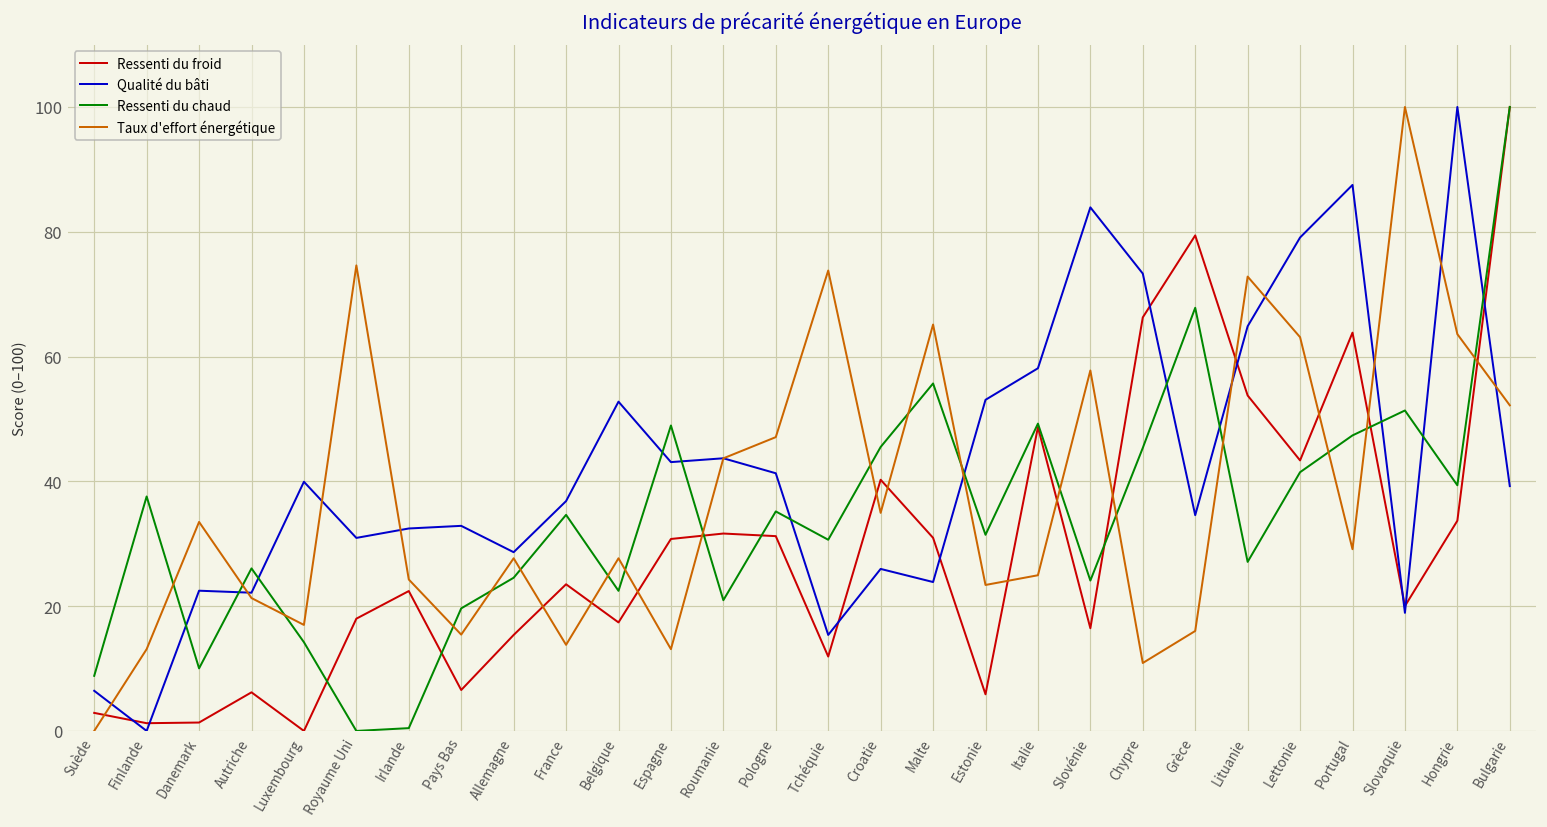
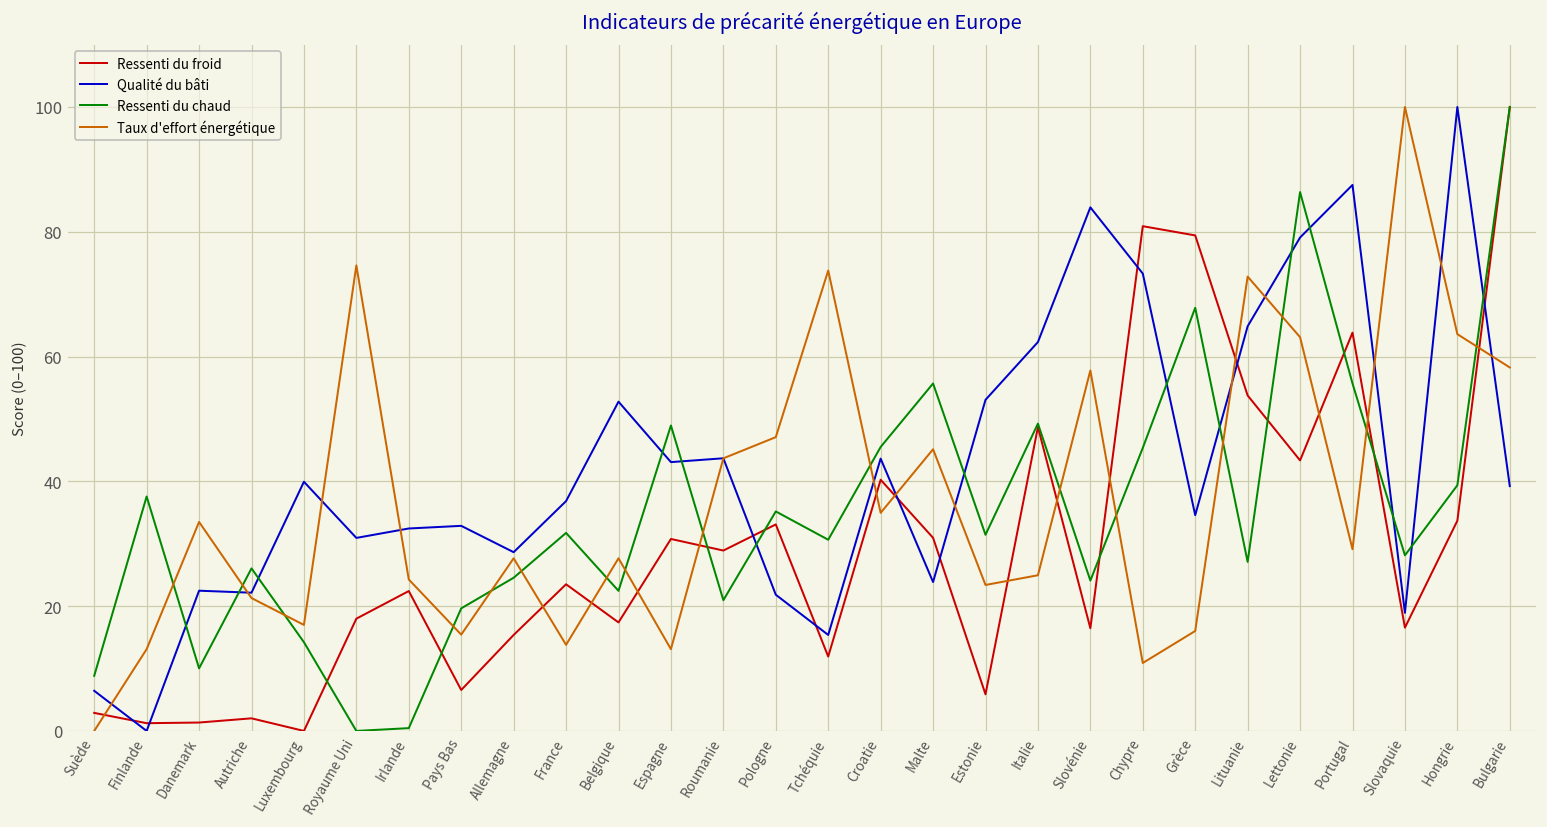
  {
    "Ressenti du froid": {
      "Suède": 3,
      "Finlande": 1,
      "Danemark": 1,
-     "Autriche": 6,
+     "Autriche": 2,
      "Luxembourg": 0,
      "Royaume Uni": 18,
      "Irlande": 22,
      "Pays Bas": 7,
      "Allemagne": 15,
      "France": 24,
      "Belgique": 17,
      "Espagne": 31,
-     "Roumanie": 32,
-     "Pologne": 31,
+     "Roumanie": 29,
+     "Pologne": 33,
      "Tchéquie": 12,
      "Croatie": 40,
      "Malte": 31,
      "Estonie": 6,
      "Italie": 49,
      "Slovénie": 16,
-     "Chypre": 66,
+     "Chypre": 81,
      "Grèce": 79,
      "Lituanie": 54,
      "Lettonie": 43,
      "Portugal": 64,
-     "Slovaquie": 20,
+     "Slovaquie": 17,
      "Hongrie": 34
    },
    "Qualité du bâti": {
      "Suède": 6,
      "Finlande": 0,
      "Danemark": 22,
      "Autriche": 22,
      "Luxembourg": 40,
      "Royaume Uni": 31,
      "Irlande": 32,
      "Pays Bas": 33,
      "Allemagne": 29,
      "France": 37,
      "Belgique": 53,
      "Espagne": 43,
-     "Pologne": 41,
+     "Pologne": 22,
      "Tchéquie": 15,
-     "Croatie": 26,
+     "Croatie": 44,
      "Malte": 24,
      "Estonie": 53,
-     "Italie": 58,
+     "Italie": 62,
      "Slovénie": 84,
      "Chypre": 73,
      "Grèce": 35,
      "Lituanie": 65,
      "Lettonie": 79,
      "Portugal": 88,
      "Slovaquie": 19,
      "Hongrie": 100,
      "Bulgarie": 39
    },
    "Ressenti du chaud": {
      "Suède": 9,
      "Finlande": 38,
      "Danemark": 10,
      "Autriche": 26,
      "Luxembourg": 14,
      "Royaume Uni": 0,
      "Irlande": 0,
      "Pays Bas": 20,
      "Allemagne": 25,
-     "France": 35,
+     "France": 32,
      "Belgique": 22,
      "Espagne": 49,
      "Roumanie": 21,
      "Pologne": 35,
      "Tchéquie": 31,
      "Croatie": 46,
      "Malte": 56,
      "Estonie": 31,
      "Italie": 49,
      "Slovénie": 24,
      "Chypre": 45,
      "Grèce": 68,
      "Lituanie": 27,
-     "Lettonie": 41,
-     "Portugal": 47,
-     "Slovaquie": 51,
+     "Lettonie": 86,
+     "Portugal": 56,
+     "Slovaquie": 28,
      "Hongrie": 39
    },
    "Taux d'effort énergétique": {
      "Suède": 0,
      "Finlande": 13,
      "Danemark": 33,
      "Autriche": 21,
      "Luxembourg": 17,
      "Royaume Uni": 75,
      "Irlande": 24,
      "Pays Bas": 15,
      "Allemagne": 28,
      "France": 14,
      "Belgique": 28,
      "Espagne": 13,
      "Pologne": 47,
      "Tchéquie": 74,
      "Croatie": 35,
-     "Malte": 65,
+     "Malte": 45,
      "Estonie": 23,
      "Italie": 25,
      "Slovénie": 58,
      "Chypre": 11,
      "Grèce": 16,
      "Lituanie": 73,
      "Lettonie": 63,
      "Portugal": 29,
      "Slovaquie": 100,
      "Hongrie": 64,
-     "Bulgarie": 52
+     "Bulgarie": 58
    }
  }
